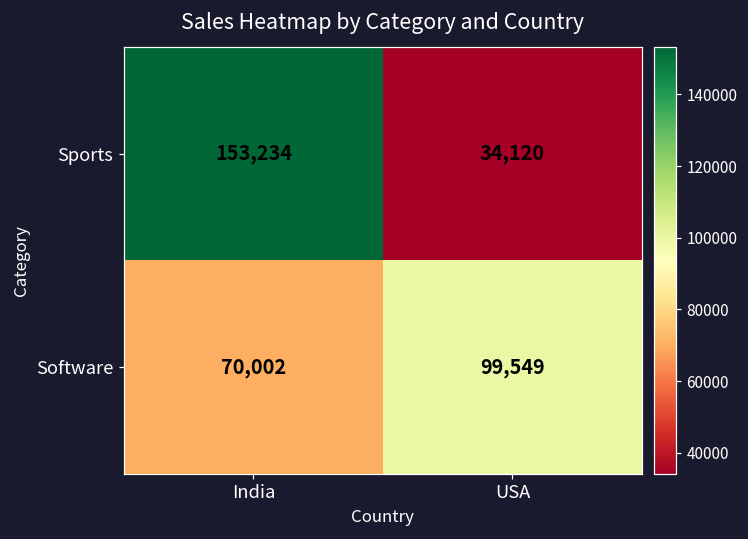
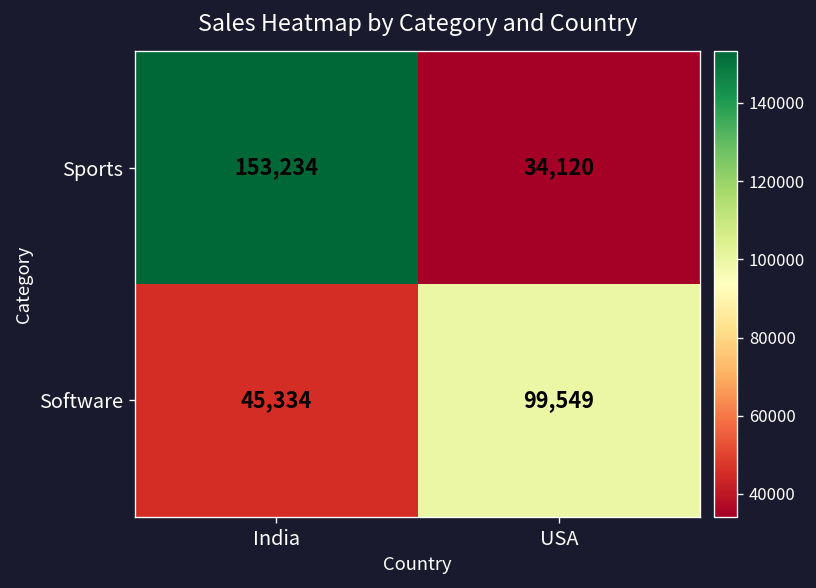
  {
    "Sports": {
      "India": "153,234",
      "USA": "34,120"
    },
    "Software": {
-     "India": "70,002",
+     "India": "45,334",
      "USA": "99,549"
    }
  }
